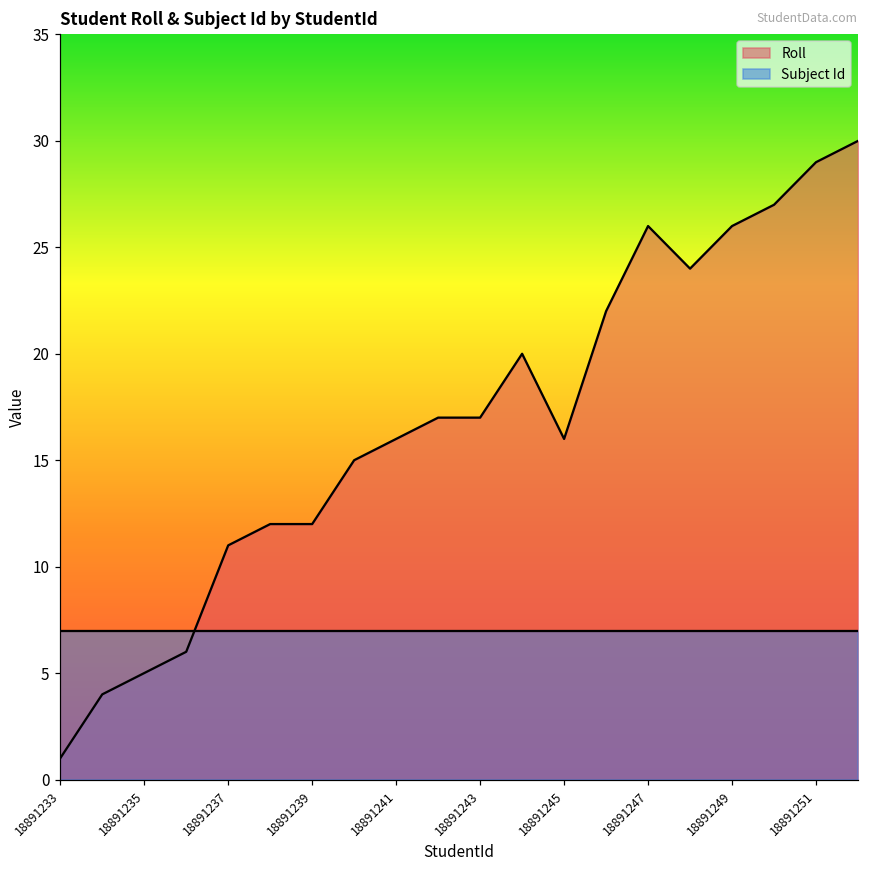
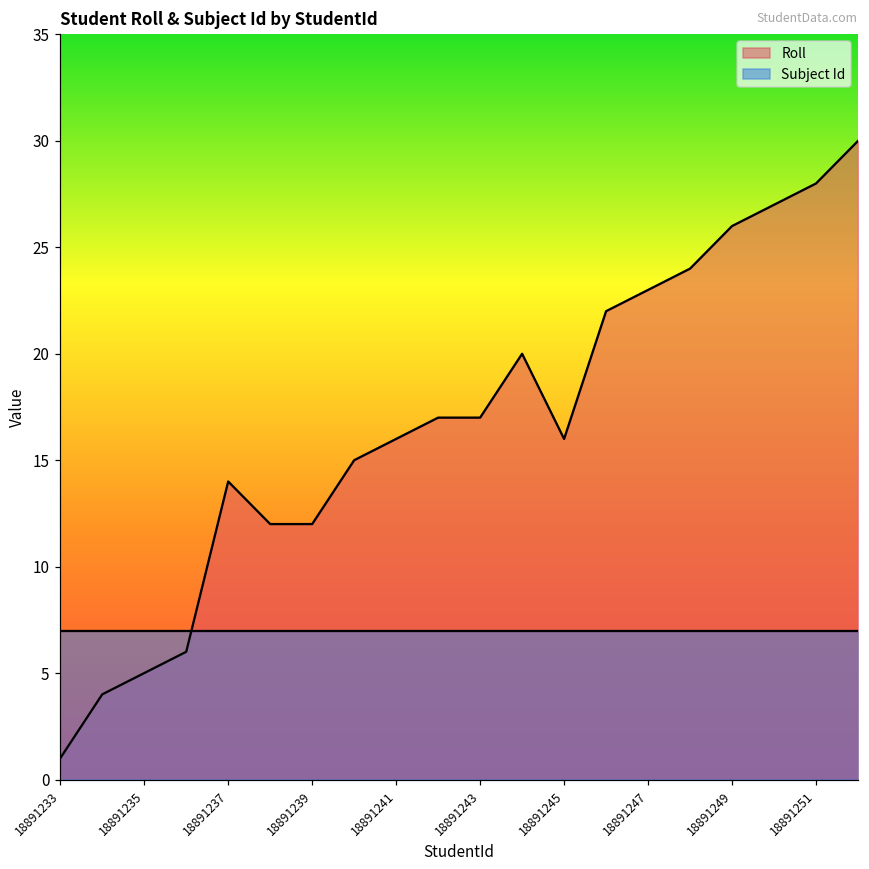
  {
    "Roll": {
      "18891233": 1,
      "18891235": 5,
-     "18891237": 11,
+     "18891237": 14,
      "18891239": 12,
      "18891241": 16,
      "18891243": 17,
      "18891245": 16,
-     "18891247": 26,
+     "18891247": 23,
      "18891249": 26,
-     "18891251": 29
+     "18891251": 28
    },
    "Subject Id": {
      "18891233": 7,
      "18891235": 7,
      "18891237": 7,
      "18891239": 7,
      "18891241": 7,
      "18891243": 7,
      "18891245": 7,
      "18891247": 7,
      "18891249": 7,
      "18891251": 7
    }
  }
